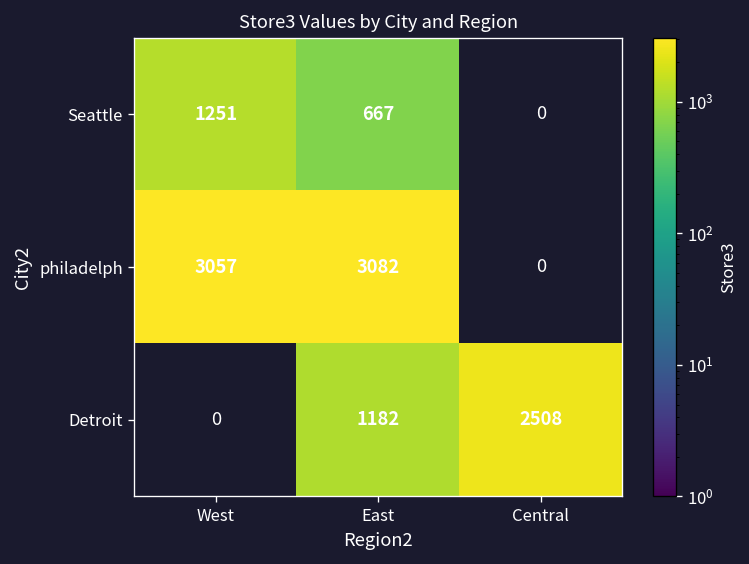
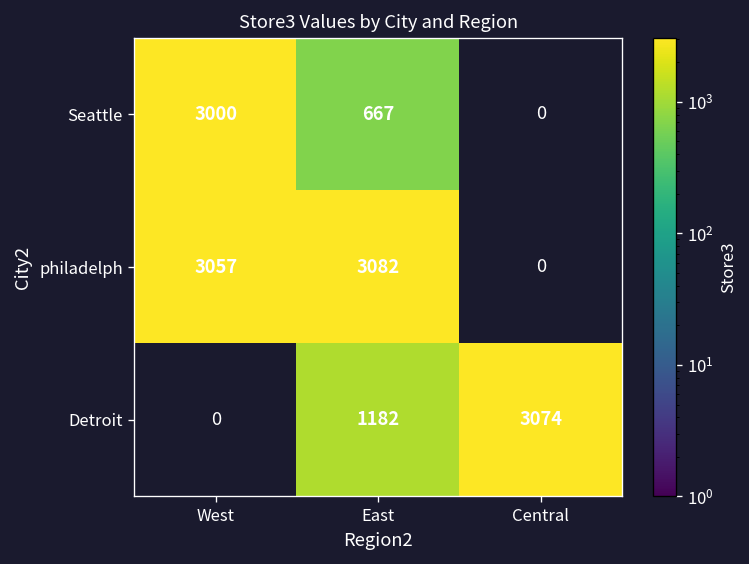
  {
    "Seattle": {
-     "West": 1251,
+     "West": 3000,
      "East": 667,
      "Central": 0
    },
    "philadelph": {
      "West": 3057,
      "East": 3082,
      "Central": 0
    },
    "Detroit": {
      "West": 0,
      "East": 1182,
-     "Central": 2508
+     "Central": 3074
    }
  }
